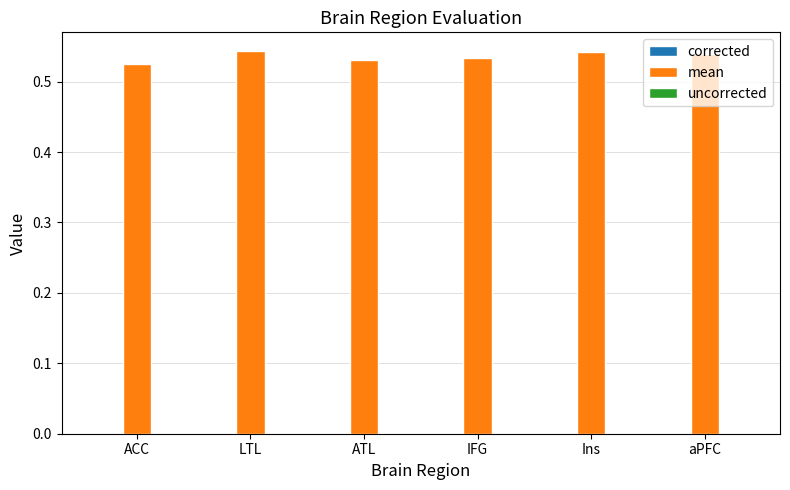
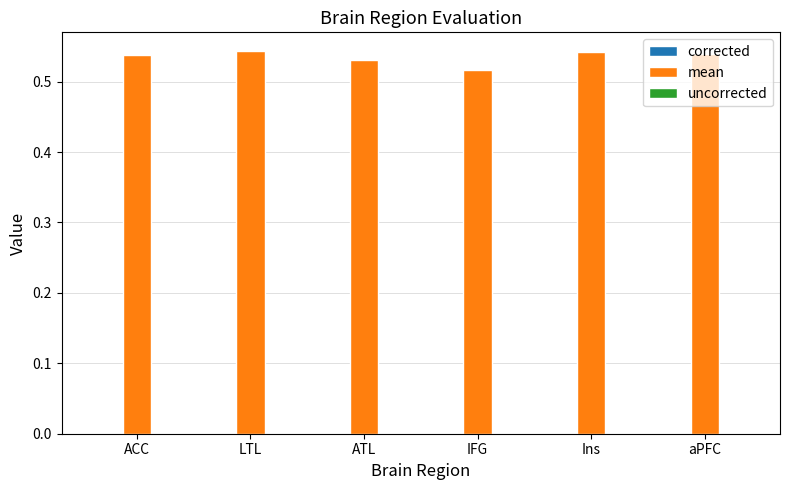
  {
    "mean": {
-     "ACC": 0.53,
+     "ACC": 0.54,
      "LTL": 0.54,
      "ATL": 0.53,
-     "IFG": 0.53,
+     "IFG": 0.52,
      "Ins": 0.54
    }
  }
